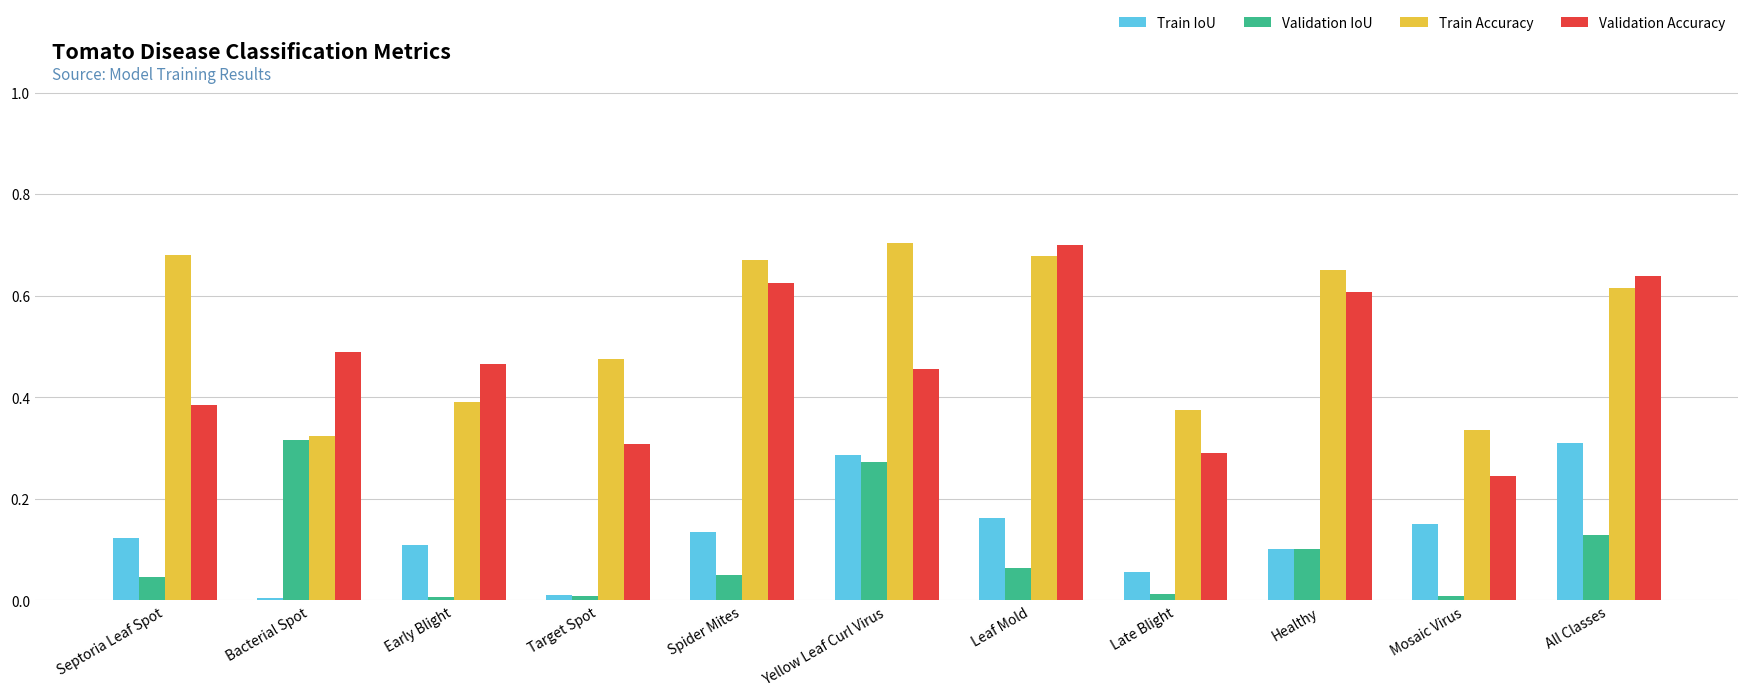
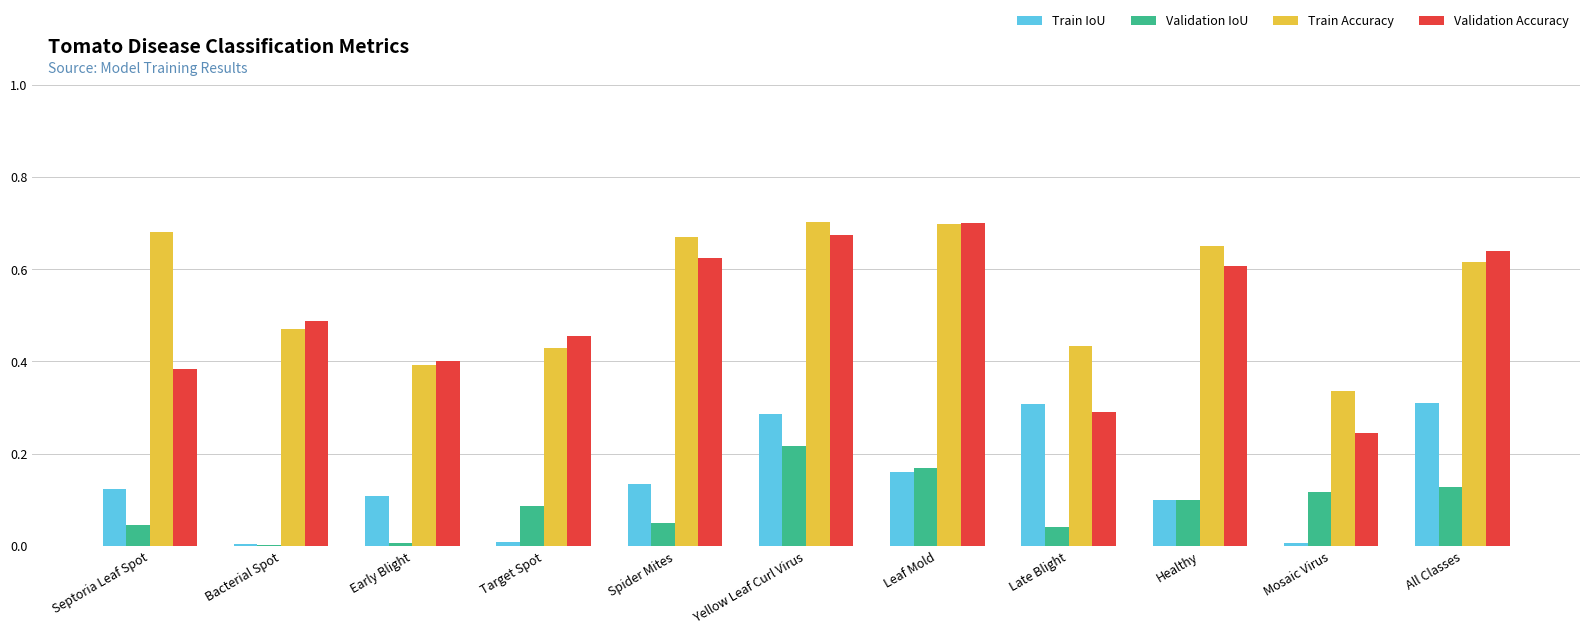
  {
    "Train IoU": {
      "Septoria Leaf Spot": 0.12,
      "Early Blight": 0.11,
      "Target Spot": 0.01,
      "Spider Mites": 0.13,
      "Yellow Leaf Curl Virus": 0.29,
      "Leaf Mold": 0.16,
-     "Late Blight": 0.05,
+     "Late Blight": 0.31,
      "Healthy": 0.10,
-     "Mosaic Virus": 0.15,
+     "Mosaic Virus": 0.01,
      "All Classes": 0.31
    },
    "Validation IoU": {
      "Septoria Leaf Spot": 0.05,
-     "Bacterial Spot": 0.31,
+     "Bacterial Spot": 0.00,
      "Early Blight": 0.01,
-     "Target Spot": 0.01,
+     "Target Spot": 0.09,
      "Spider Mites": 0.05,
-     "Yellow Leaf Curl Virus": 0.27,
-     "Leaf Mold": 0.06,
-     "Late Blight": 0.01,
+     "Yellow Leaf Curl Virus": 0.22,
+     "Leaf Mold": 0.17,
+     "Late Blight": 0.04,
      "Healthy": 0.10,
-     "Mosaic Virus": 0.01,
+     "Mosaic Virus": 0.12,
      "All Classes": 0.13
    },
    "Train Accuracy": {
      "Septoria Leaf Spot": 0.68,
-     "Bacterial Spot": 0.32,
+     "Bacterial Spot": 0.47,
      "Early Blight": 0.39,
-     "Target Spot": 0.48,
+     "Target Spot": 0.43,
      "Spider Mites": 0.67,
      "Yellow Leaf Curl Virus": 0.70,
-     "Leaf Mold": 0.68,
-     "Late Blight": 0.37,
+     "Leaf Mold": 0.70,
+     "Late Blight": 0.43,
      "Healthy": 0.65,
      "Mosaic Virus": 0.34,
      "All Classes": 0.61
    },
    "Validation Accuracy": {
      "Septoria Leaf Spot": 0.38,
      "Bacterial Spot": 0.49,
-     "Early Blight": 0.46,
-     "Target Spot": 0.31,
+     "Early Blight": 0.40,
+     "Target Spot": 0.45,
      "Spider Mites": 0.62,
-     "Yellow Leaf Curl Virus": 0.46,
+     "Yellow Leaf Curl Virus": 0.67,
      "Leaf Mold": 0.70,
      "Late Blight": 0.29,
      "Healthy": 0.61,
      "Mosaic Virus": 0.24,
      "All Classes": 0.64
    }
  }
